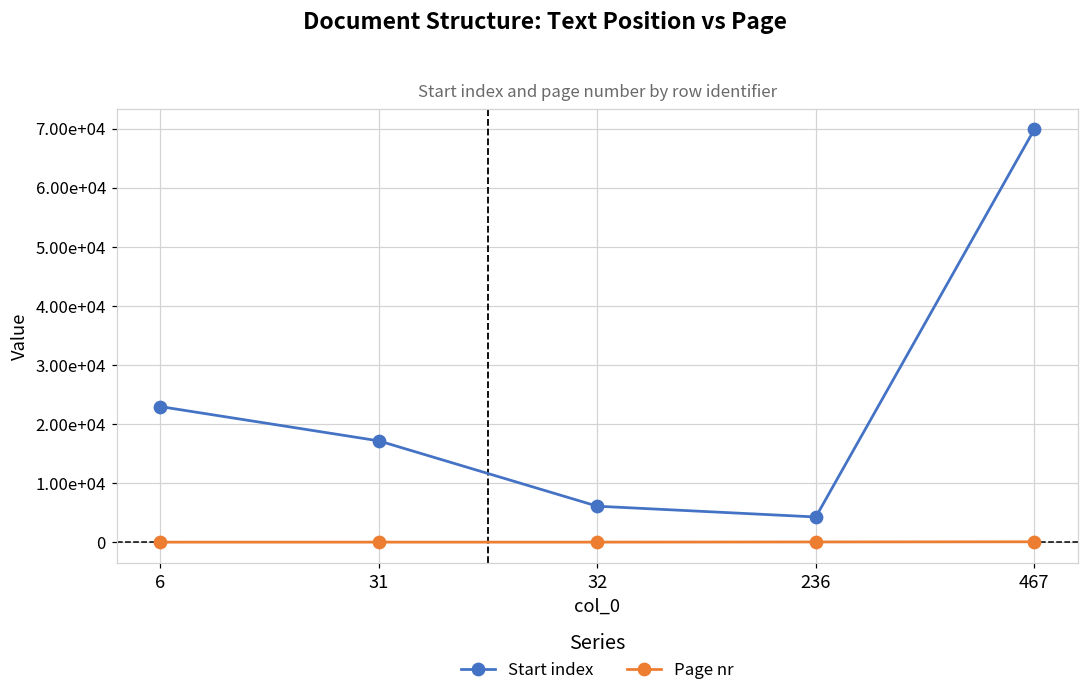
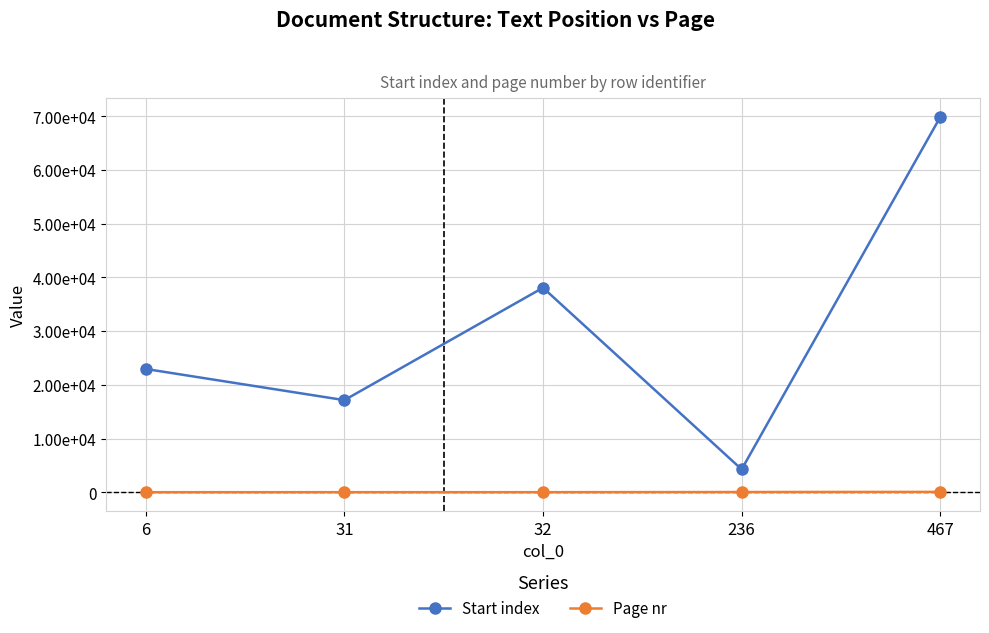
  {
    "Start index": {
      "6": 23000,
      "31": 17000,
-     "32": 6000,
+     "32": 38000,
      "236": 4000,
      "467": 70000
    },
    "Page nr": {
      "6": 0,
      "31": 0,
      "32": 0,
      "236": 0,
      "467": 0
    }
  }
